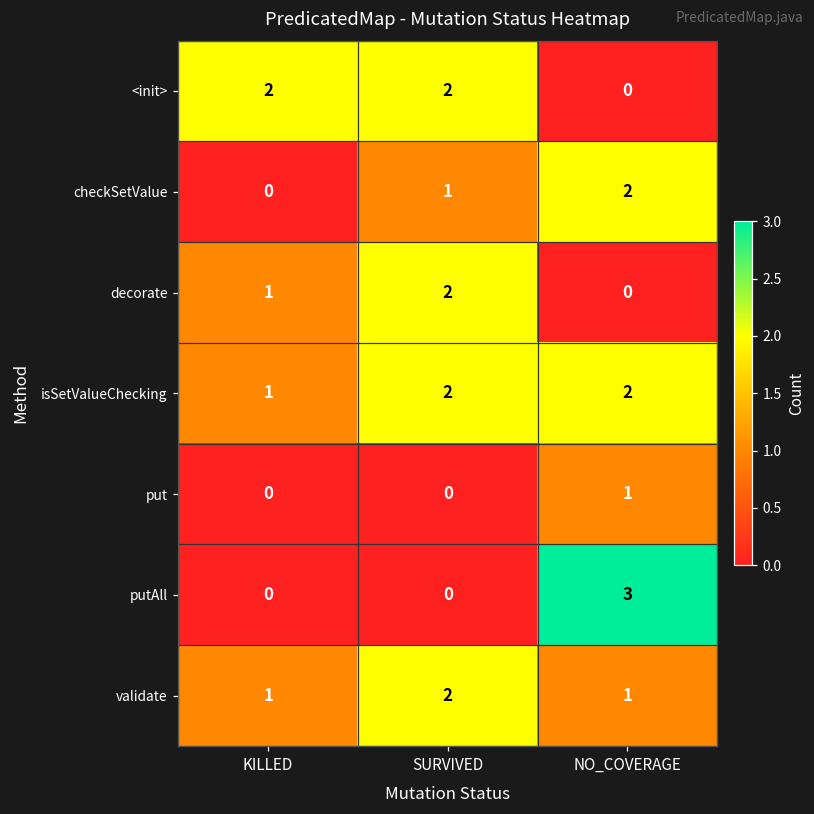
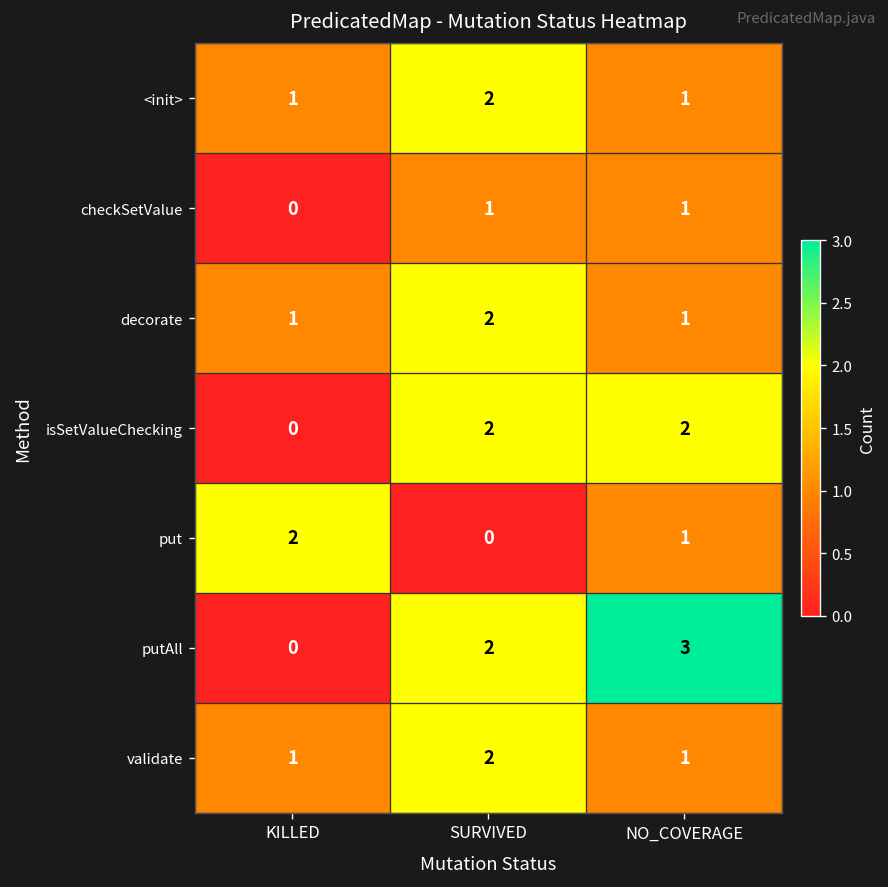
  {
    "<init>": {
-     "KILLED": 2,
+     "KILLED": 1,
      "SURVIVED": 2,
-     "NO_COVERAGE": 0
+     "NO_COVERAGE": 1
    },
    "checkSetValue": {
      "KILLED": 0,
      "SURVIVED": 1,
-     "NO_COVERAGE": 2
+     "NO_COVERAGE": 1
    },
    "decorate": {
      "KILLED": 1,
      "SURVIVED": 2,
-     "NO_COVERAGE": 0
+     "NO_COVERAGE": 1
    },
    "isSetValueChecking": {
-     "KILLED": 1,
+     "KILLED": 0,
      "SURVIVED": 2,
      "NO_COVERAGE": 2
    },
    "put": {
-     "KILLED": 0,
+     "KILLED": 2,
      "SURVIVED": 0,
      "NO_COVERAGE": 1
    },
    "putAll": {
      "KILLED": 0,
-     "SURVIVED": 0,
+     "SURVIVED": 2,
      "NO_COVERAGE": 3
    },
    "validate": {
      "KILLED": 1,
      "SURVIVED": 2,
      "NO_COVERAGE": 1
    }
  }
